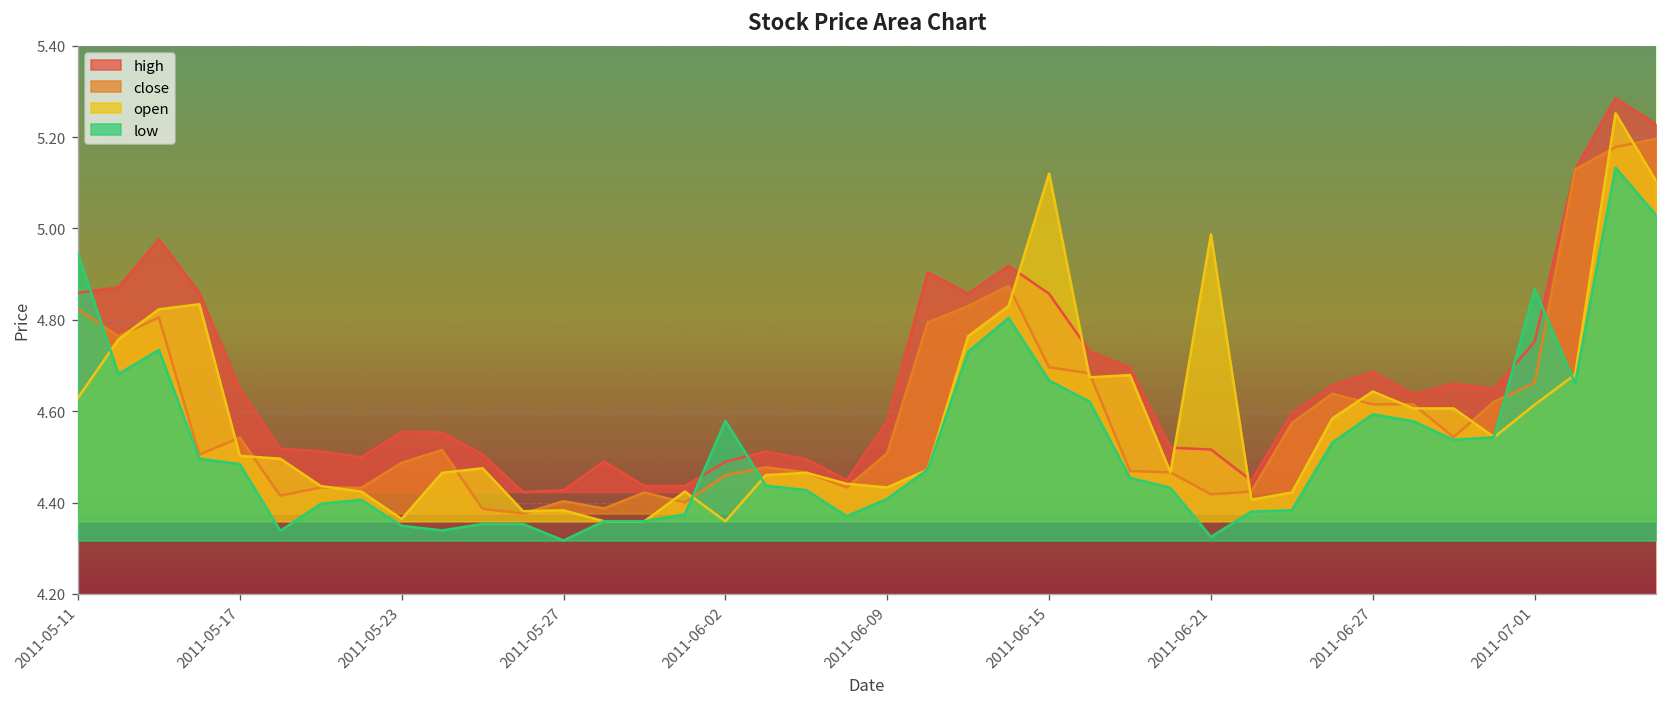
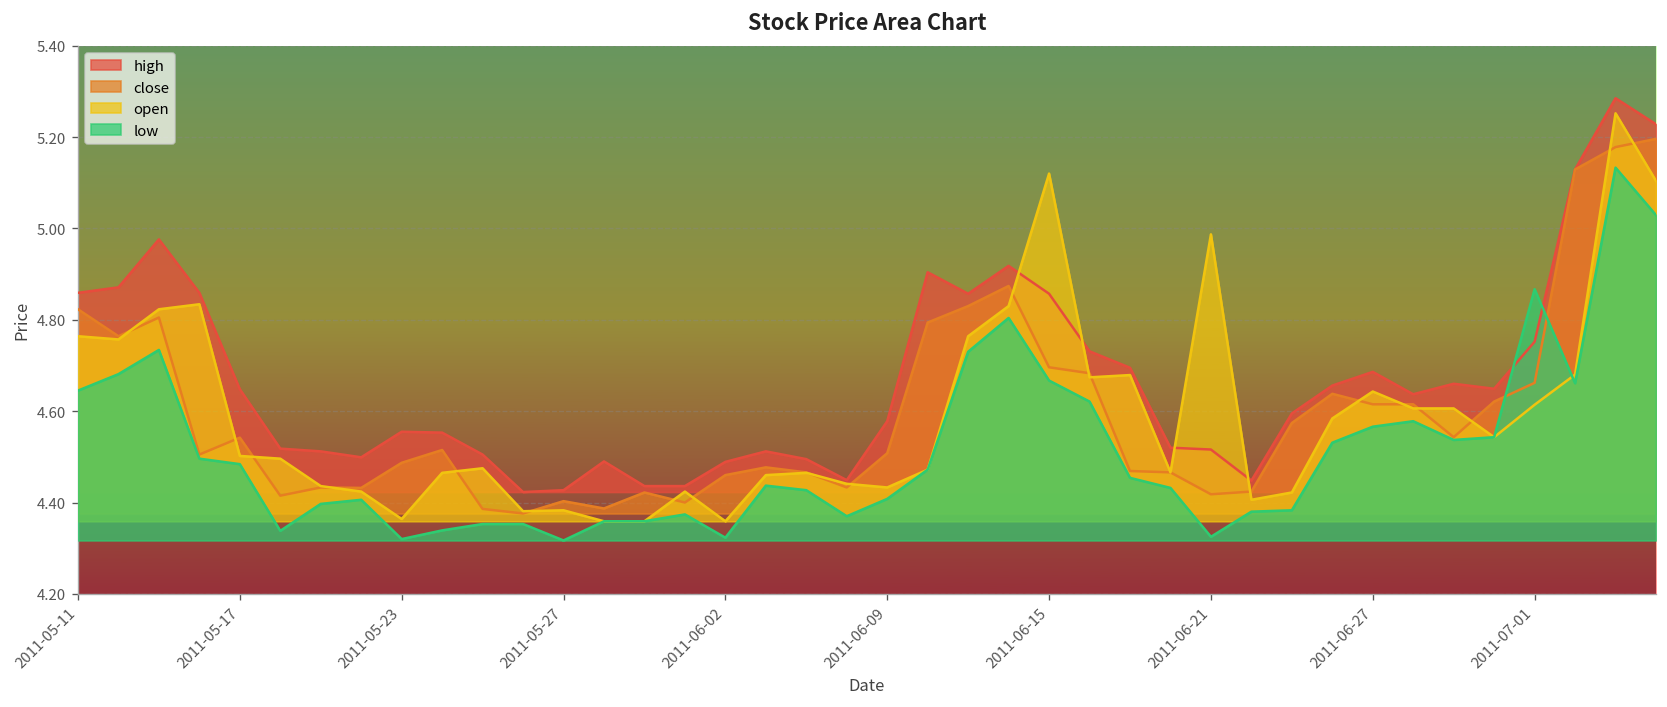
  {
    "open": {
-     "2011-05-11": 4.63,
+     "2011-05-11": 4.76,
      "2011-05-17": 4.50,
      "2011-05-23": 4.36,
      "2011-05-27": 4.38,
      "2011-06-02": 4.36,
      "2011-06-09": 4.43,
      "2011-06-15": 5.12,
      "2011-06-21": 4.99,
      "2011-06-27": 4.64,
      "2011-07-01": 4.61
    },
    "low": {
-     "2011-05-11": 4.95,
+     "2011-05-11": 4.65,
      "2011-05-17": 4.48,
-     "2011-05-23": 4.35,
+     "2011-05-23": 4.32,
      "2011-05-27": 4.32,
-     "2011-06-02": 4.58,
+     "2011-06-02": 4.32,
      "2011-06-09": 4.41,
      "2011-06-15": 4.67,
      "2011-06-21": 4.33,
-     "2011-06-27": 4.59,
+     "2011-06-27": 4.57,
      "2011-07-01": 4.87
    }
  }
